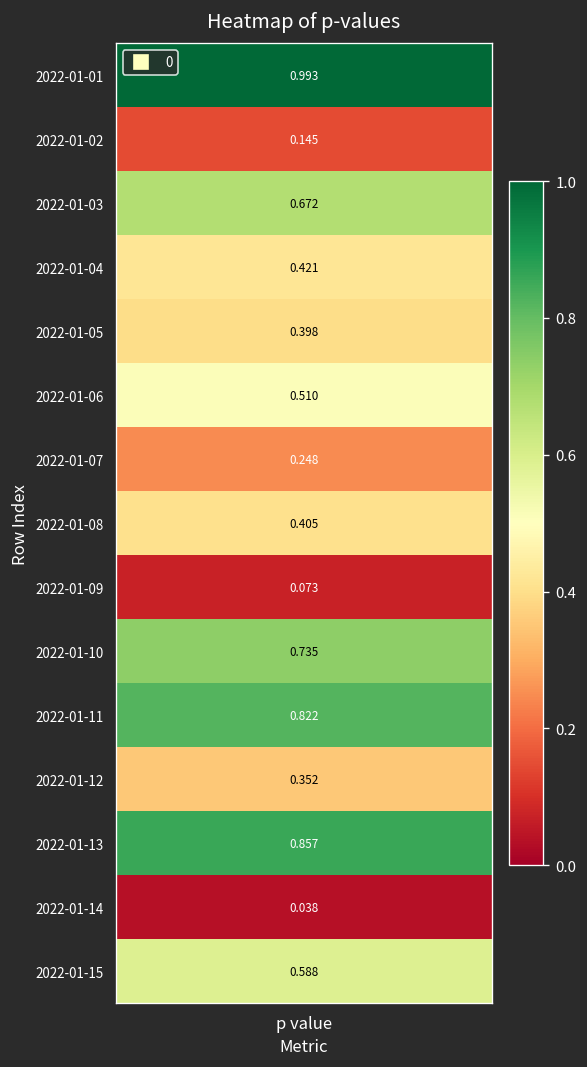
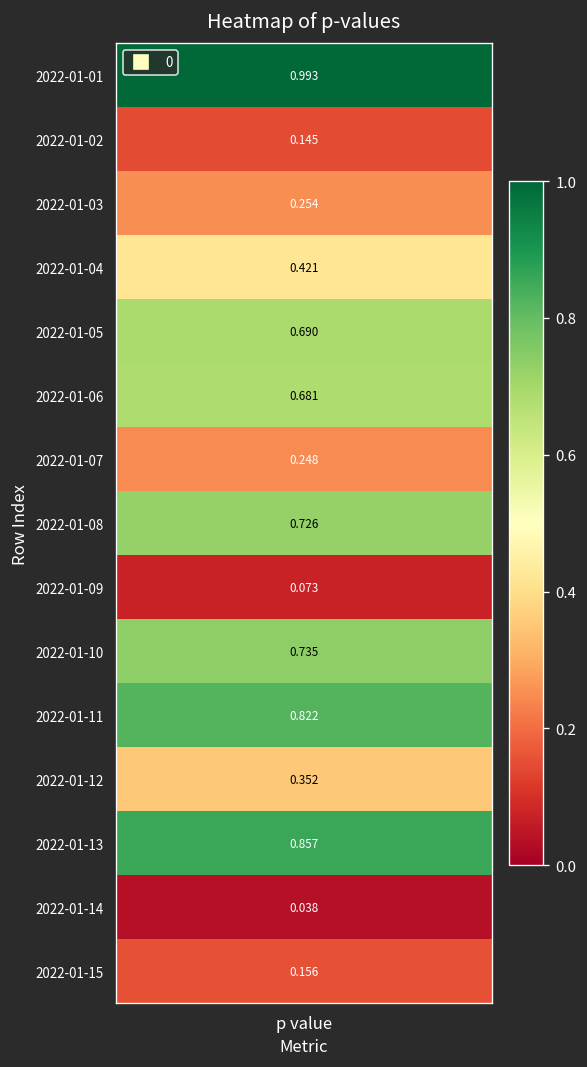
  {
    "2022-01-01": {
      "p value": 0.993
    },
    "2022-01-02": {
      "p value": 0.145
    },
    "2022-01-03": {
-     "p value": 0.672
+     "p value": 0.254
    },
    "2022-01-04": {
      "p value": 0.421
    },
    "2022-01-05": {
-     "p value": 0.398
+     "p value": 0.690
    },
    "2022-01-06": {
-     "p value": 0.510
+     "p value": 0.681
    },
    "2022-01-07": {
      "p value": 0.248
    },
    "2022-01-08": {
-     "p value": 0.405
+     "p value": 0.726
    },
    "2022-01-09": {
      "p value": 0.073
    },
    "2022-01-10": {
      "p value": 0.735
    },
    "2022-01-11": {
      "p value": 0.822
    },
    "2022-01-12": {
      "p value": 0.352
    },
    "2022-01-13": {
      "p value": 0.857
    },
    "2022-01-14": {
      "p value": 0.038
    },
    "2022-01-15": {
-     "p value": 0.588
+     "p value": 0.156
    }
  }
